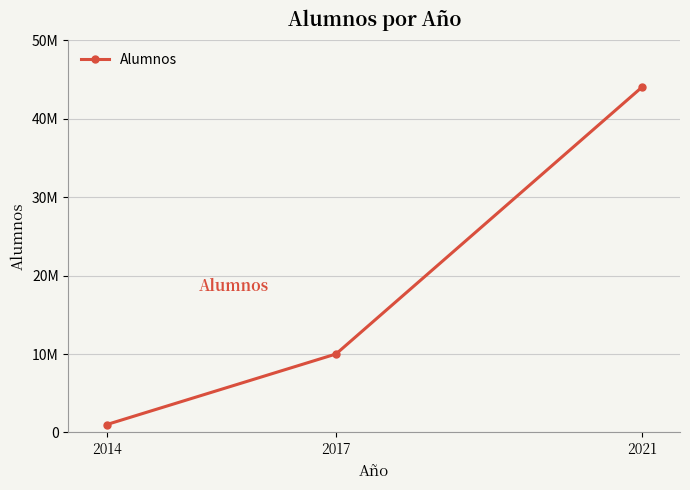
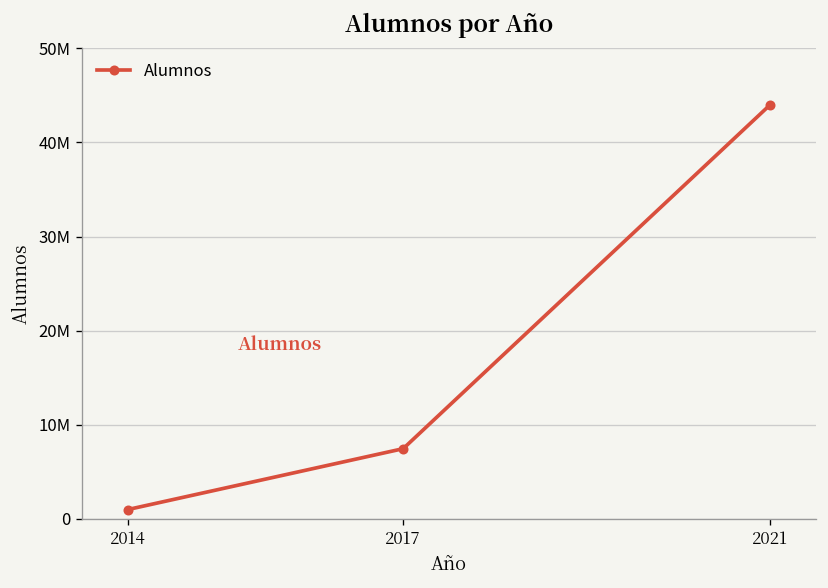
  {
    "2014": 1000000,
-   "2017": 10000000,
+   "2017": 7000000,
    "2021": 44000000
  }
